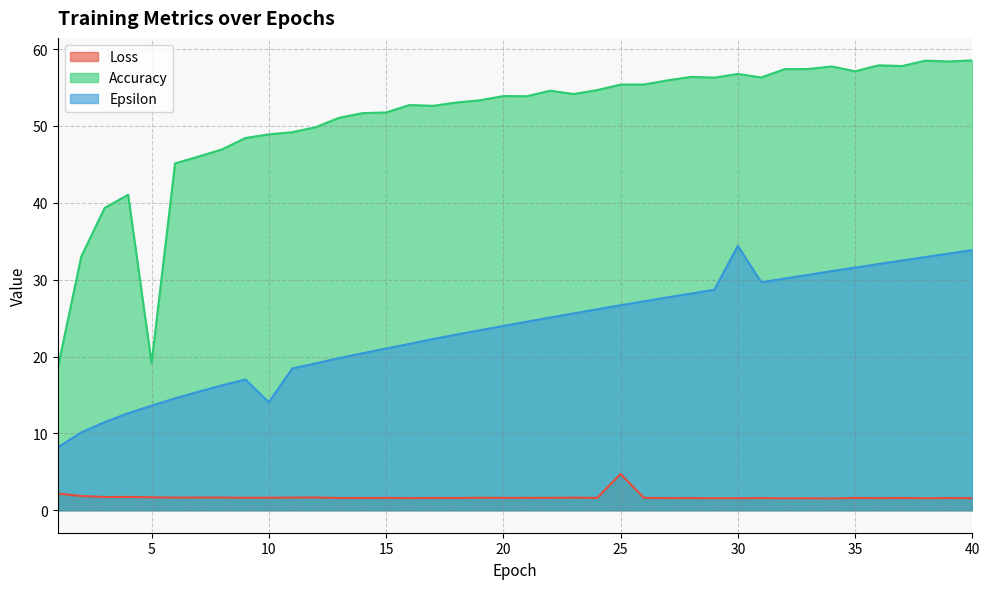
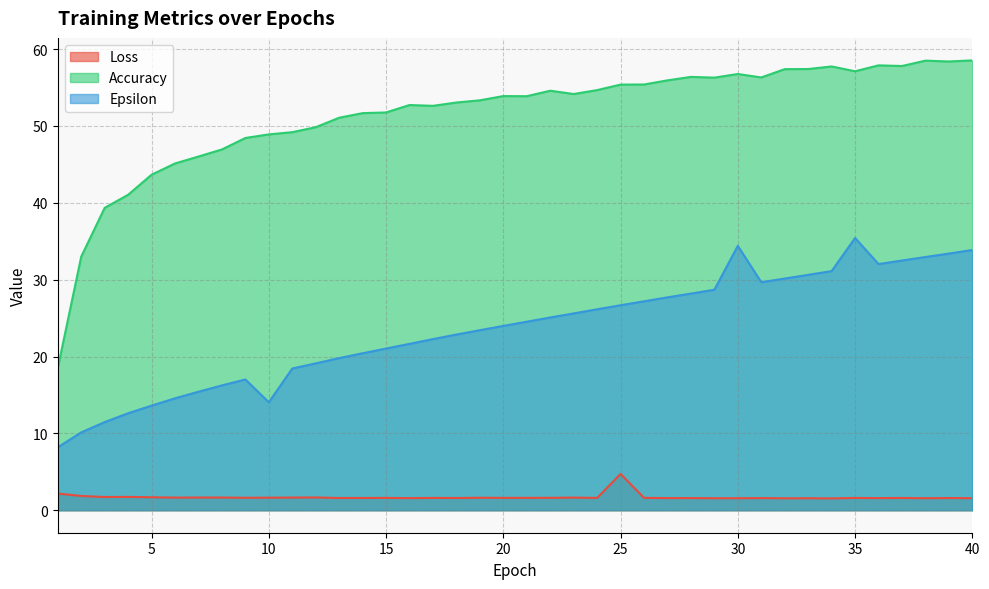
  {
    "Loss": {
      "5": 2,
      "10": 2,
      "15": 2,
      "20": 2,
      "25": 5,
      "30": 2,
      "35": 2,
      "40": 2
    },
    "Accuracy": {
-     "5": 19,
+     "5": 44,
      "10": 49,
      "15": 52,
      "20": 54,
      "25": 55,
      "30": 57,
      "35": 57,
      "40": 59
    },
    "Epsilon": {
      "5": 14,
      "10": 14,
      "15": 21,
      "20": 24,
      "25": 27,
      "30": 34,
-     "35": 32,
+     "35": 35,
      "40": 34
    }
  }
